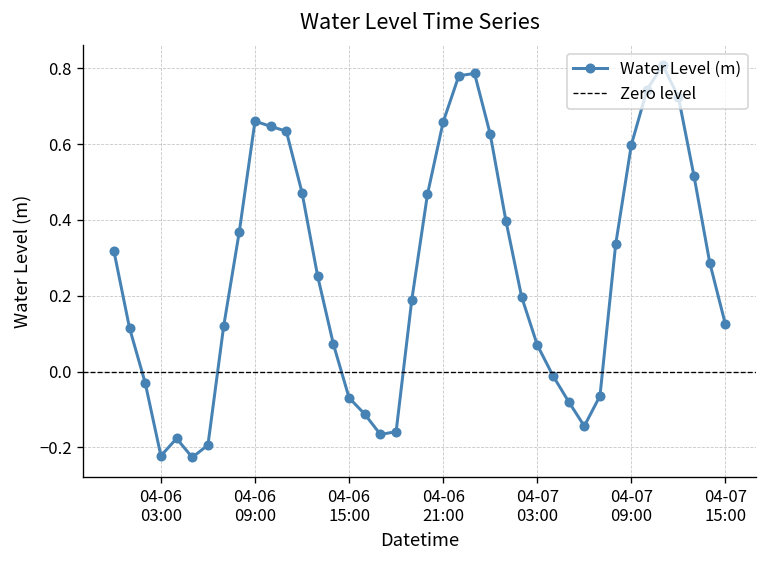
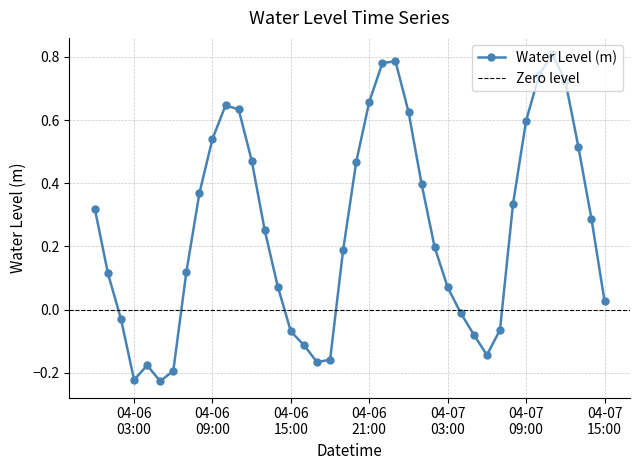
  {
    "04-06 03:00": -0.22,
-   "04-06 09:00": 0.66,
+   "04-06 09:00": 0.54,
    "04-06 15:00": -0.07,
    "04-06 21:00": 0.66,
    "04-07 03:00": 0.07,
    "04-07 09:00": 0.60,
-   "04-07 15:00": 0.12
+   "04-07 15:00": 0.03
  }
